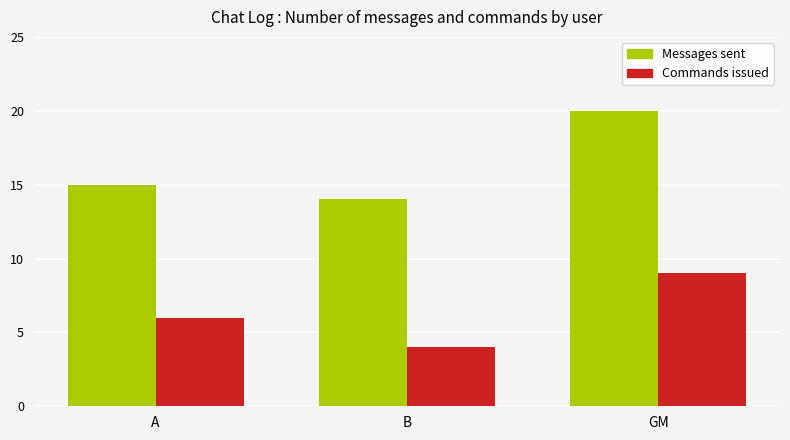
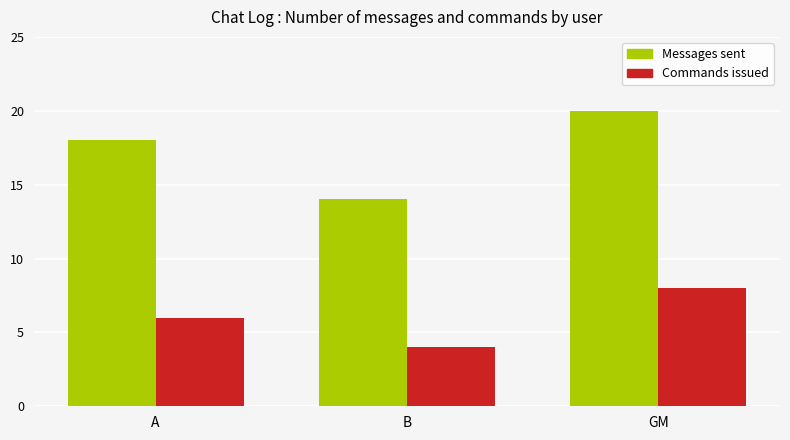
  {
    "Messages sent": {
-     "A": 15,
+     "A": 18,
      "B": 14,
      "GM": 20
    },
    "Commands issued": {
      "A": 6,
      "B": 4,
-     "GM": 9
+     "GM": 8
    }
  }
